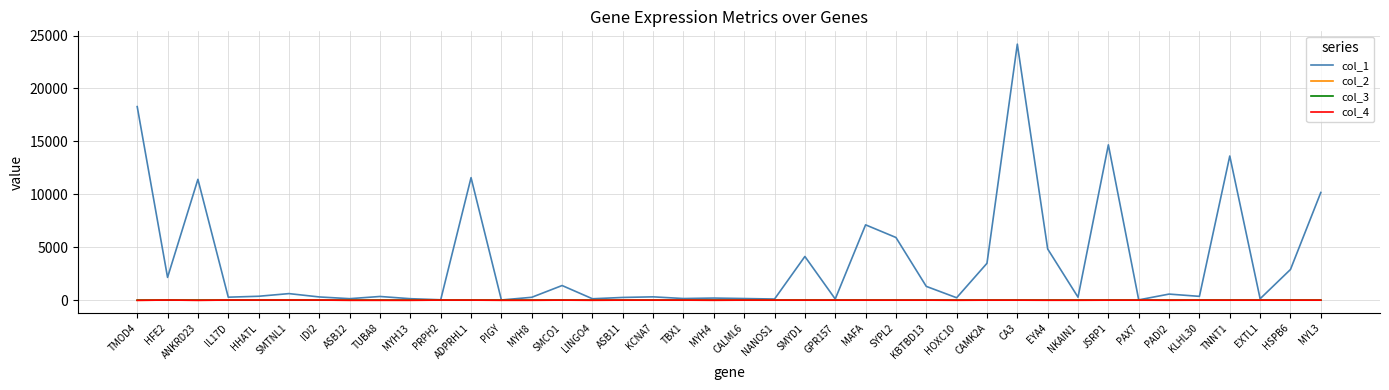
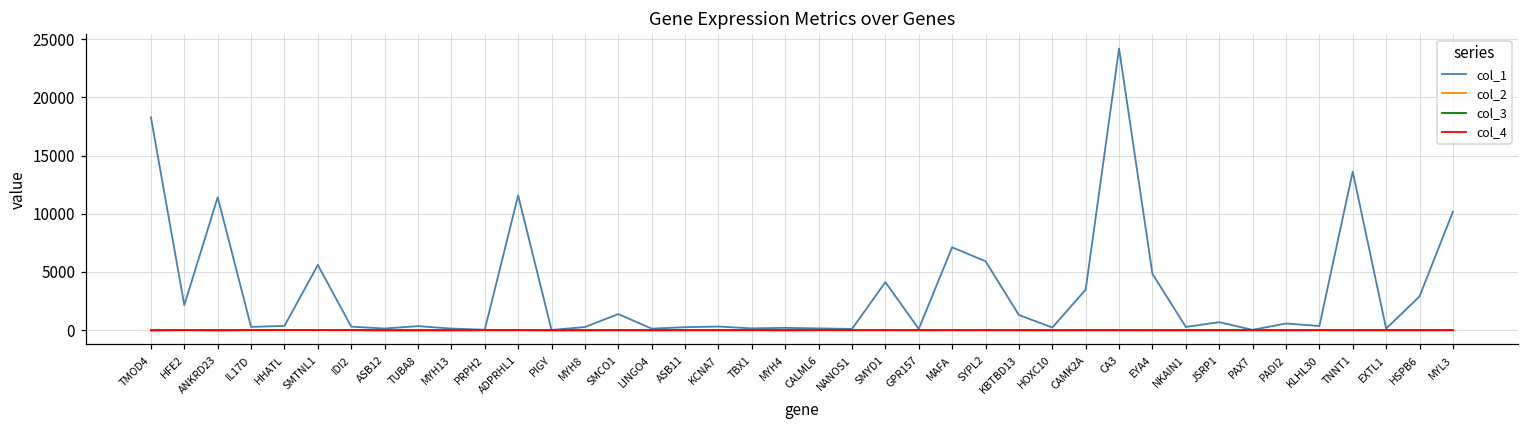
  {
    "col_1": {
      "TMOD4": 18300,
      "HFE2": 2200,
      "ANKRD23": 11400,
      "IL17D": 300,
      "HHATL": 400,
-     "SMTNL1": 600,
+     "SMTNL1": 5600,
      "IDI2": 300,
      "TUBA8": 400,
      "ADPRHL1": 11600,
      "MYH8": 300,
      "SMCO1": 1400,
      "ASB11": 300,
      "KCNA7": 300,
      "SMYD1": 4100,
      "MAFA": 7100,
      "SYPL2": 5900,
      "KBTBD13": 1300,
      "CAMK2A": 3500,
      "CA3": 24200,
      "EYA4": 4800,
      "NKAIN1": 300,
-     "JSRP1": 14700,
+     "JSRP1": 700,
      "PADI2": 600,
      "KLHL30": 400,
      "TNNT1": 13600,
      "HSPB6": 2900,
      "MYL3": 10200
    },
    "col_4": {
      "TMOD4": 0,
      "HFE2": 0,
      "ANKRD23": 0,
      "IL17D": 0,
      "HHATL": 0,
      "SMTNL1": 0,
      "IDI2": 0,
      "TUBA8": 0,
      "ADPRHL1": 0,
      "MYH8": 0,
      "SMCO1": 0,
      "ASB11": 0,
      "KCNA7": 0,
      "SMYD1": 0,
      "MAFA": 0,
      "SYPL2": 0,
      "KBTBD13": 0,
      "CAMK2A": 0,
      "CA3": 0,
      "EYA4": 0,
      "NKAIN1": 0,
      "JSRP1": 0,
      "PADI2": 0,
      "KLHL30": 0,
      "TNNT1": 0,
      "HSPB6": 0,
      "MYL3": 0
    }
  }
